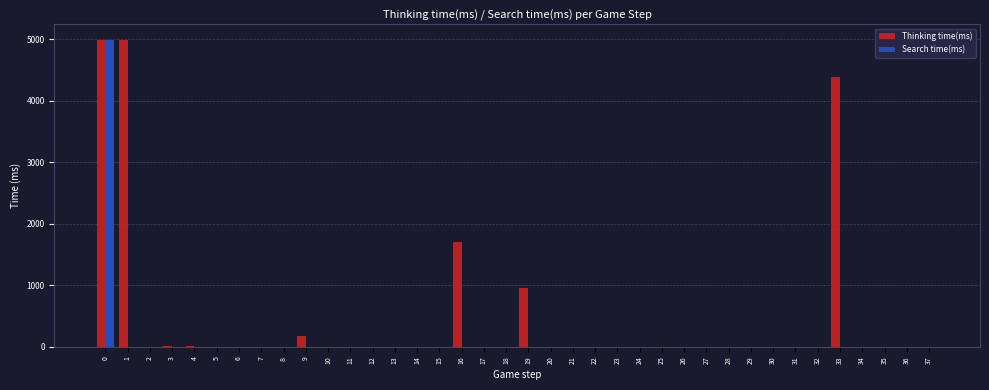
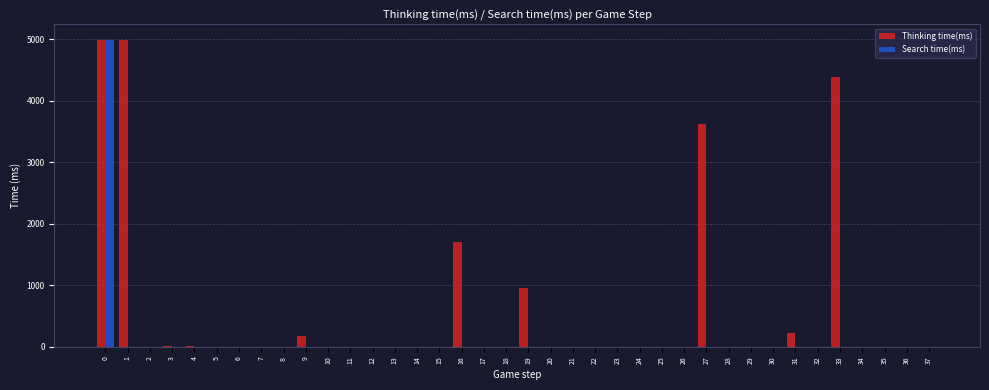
  {
    "Thinking time(ms)": {
      "0": 5000,
      "1": 5000,
      "6": 0,
      "9": 200,
      "10": 0,
      "12": 0,
      "14": 0,
      "16": 1700,
      "17": 0,
      "19": 1000,
      "22": 0,
      "25": 0,
      "26": 0,
-     "27": 0,
-     "31": 0,
+     "27": 3600,
+     "31": 200,
      "33": 4400,
      "35": 0,
      "37": 0
    },
    "Search time(ms)": {
      "0": 5000,
      "1": 0,
      "2": 0,
      "3": 0,
      "4": 0,
      "5": 0,
      "6": 0,
      "7": 0,
      "8": 0,
      "9": 0,
      "10": 0,
      "11": 0,
      "12": 0,
      "13": 0,
      "14": 0,
      "15": 0,
      "16": 0,
      "17": 0,
      "18": 0,
      "19": 0,
      "20": 0,
      "21": 0,
      "22": 0,
      "23": 0,
      "24": 0,
      "25": 0,
      "26": 0,
      "27": 0,
      "28": 0,
      "29": 0,
      "30": 0,
      "31": 0,
      "32": 0,
      "33": 0,
      "34": 0,
      "35": 0,
      "36": 0,
      "37": 0
    }
  }
